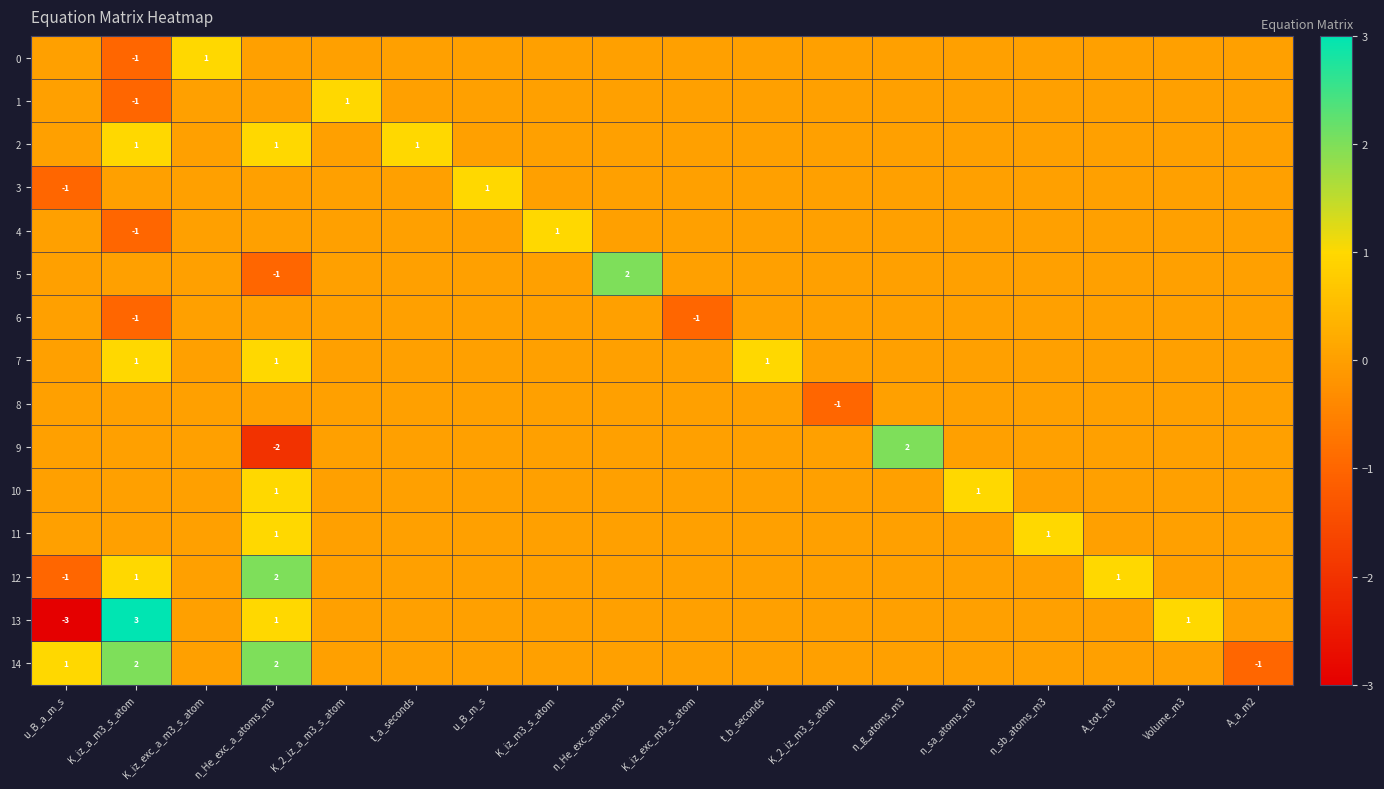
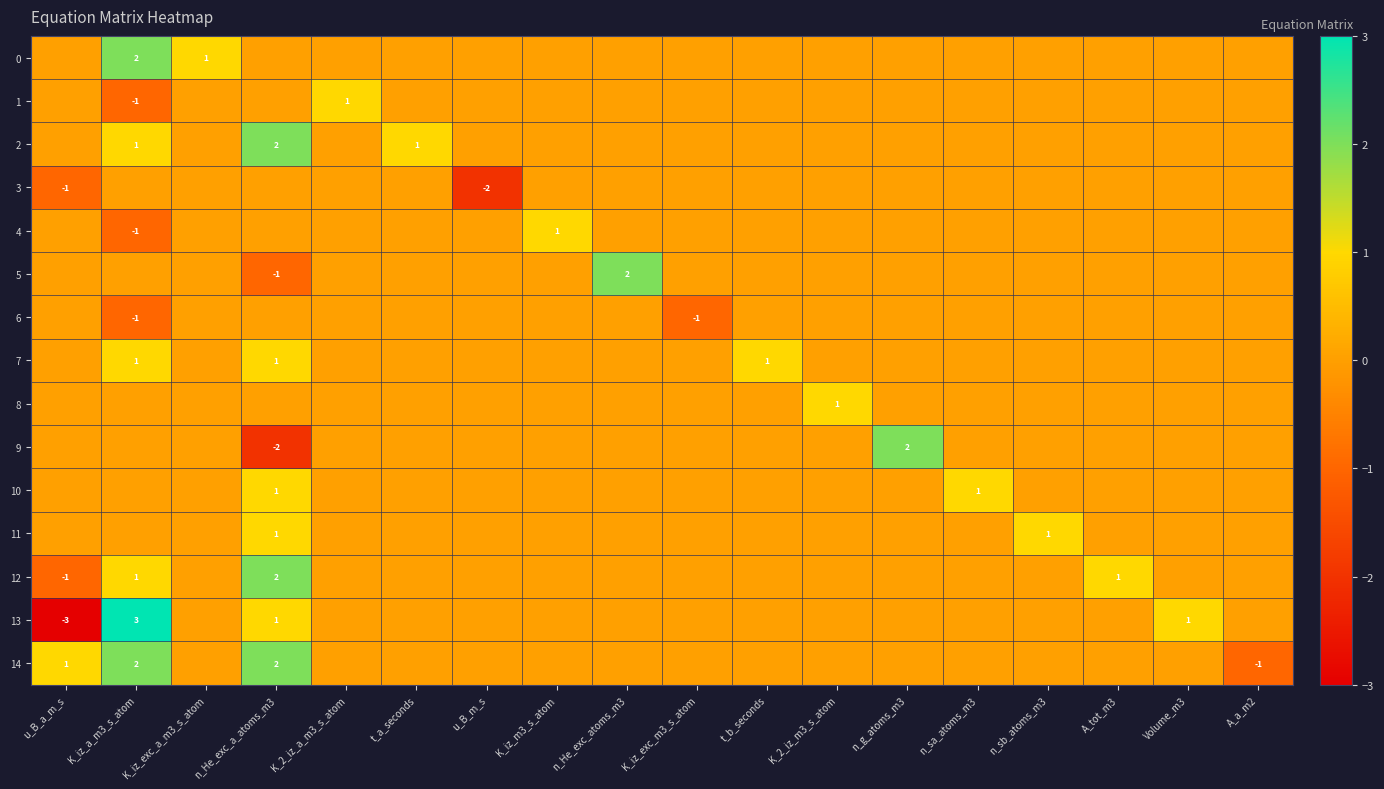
  {
    "0": {
-     "K_iz_a_m3_s_atom": -1,
+     "K_iz_a_m3_s_atom": 2,
      "K_iz_exc_a_m3_s_atom": 1
    },
    "1": {
      "K_iz_a_m3_s_atom": -1,
      "K_2_iz_a_m3_s_atom": 1
    },
    "2": {
      "K_iz_a_m3_s_atom": 1,
-     "n_He_exc_a_atoms_m3": 1,
+     "n_He_exc_a_atoms_m3": 2,
      "t_a_seconds": 1
    },
    "3": {
      "u_B_a_m_s": -1,
-     "u_B_m_s": 1
+     "u_B_m_s": -2
    },
    "4": {
      "K_iz_a_m3_s_atom": -1,
      "K_iz_m3_s_atom": 1
    },
    "5": {
      "n_He_exc_a_atoms_m3": -1,
      "n_He_exc_atoms_m3": 2
    },
    "6": {
      "K_iz_a_m3_s_atom": -1,
      "K_iz_exc_m3_s_atom": -1
    },
    "7": {
      "K_iz_a_m3_s_atom": 1,
      "n_He_exc_a_atoms_m3": 1,
      "t_b_seconds": 1
    },
    "8": {
-     "K_2_iz_m3_s_atom": -1
+     "K_2_iz_m3_s_atom": 1
    },
    "9": {
      "n_He_exc_a_atoms_m3": -2,
      "n_g_atoms_m3": 2
    },
    "10": {
      "n_He_exc_a_atoms_m3": 1,
      "n_sa_atoms_m3": 1
    },
    "11": {
      "n_He_exc_a_atoms_m3": 1,
      "n_sb_atoms_m3": 1
    },
    "12": {
      "u_B_a_m_s": -1,
      "K_iz_a_m3_s_atom": 1,
      "n_He_exc_a_atoms_m3": 2,
      "A_tot_m3": 1
    },
    "13": {
      "u_B_a_m_s": -3,
      "K_iz_a_m3_s_atom": 3,
      "n_He_exc_a_atoms_m3": 1,
      "Volume_m3": 1
    },
    "14": {
      "u_B_a_m_s": 1,
      "K_iz_a_m3_s_atom": 2,
      "n_He_exc_a_atoms_m3": 2,
      "A_a_m2": -1
    }
  }
